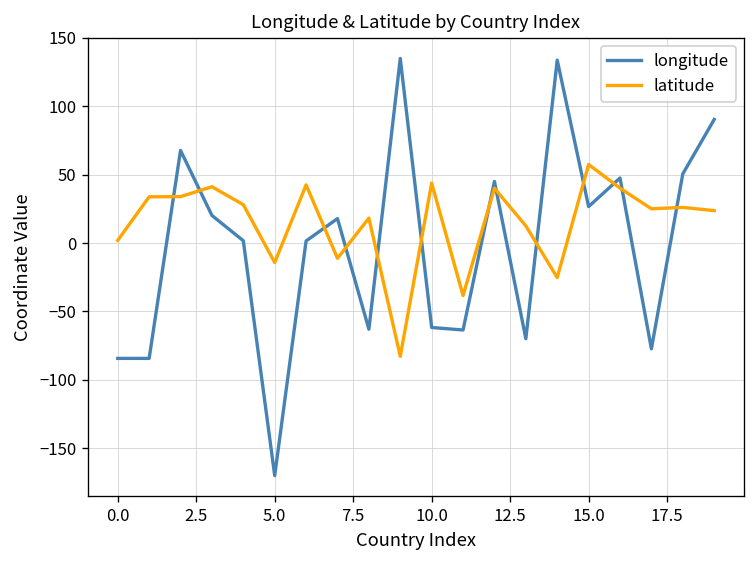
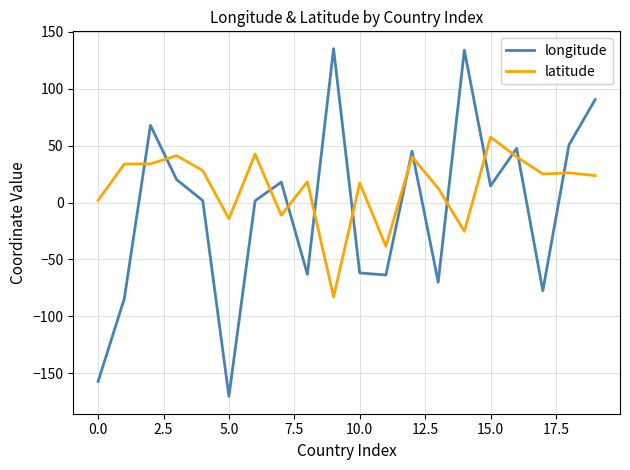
  {
    "longitude": {
-     "0.0": -84,
+     "0.0": -157,
      "5.0": -170,
      "10.0": -62,
-     "15.0": 27
+     "15.0": 15
    },
    "latitude": {
      "0.0": 2,
      "5.0": -14,
-     "10.0": 44,
+     "10.0": 17,
      "15.0": 57
    }
  }
